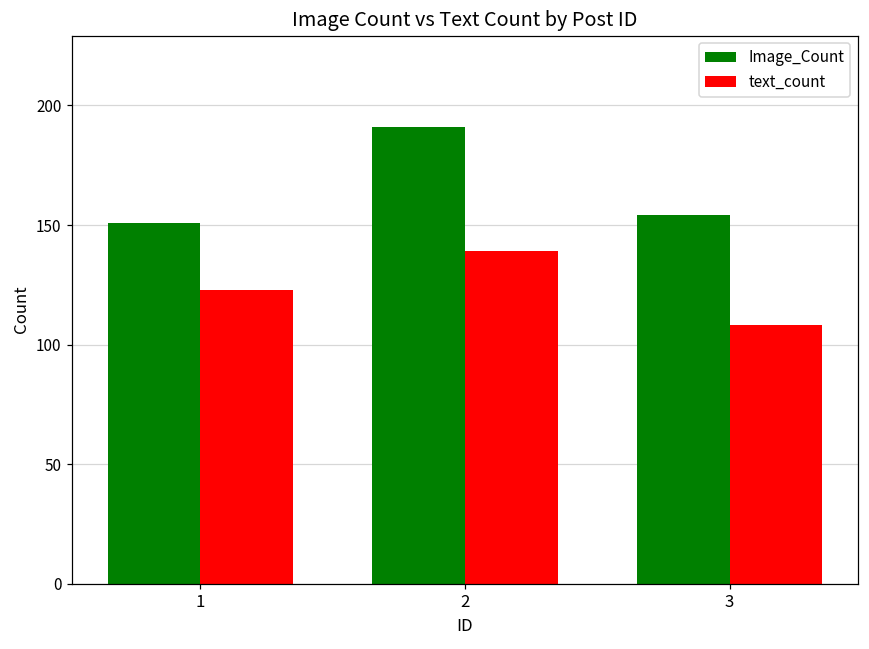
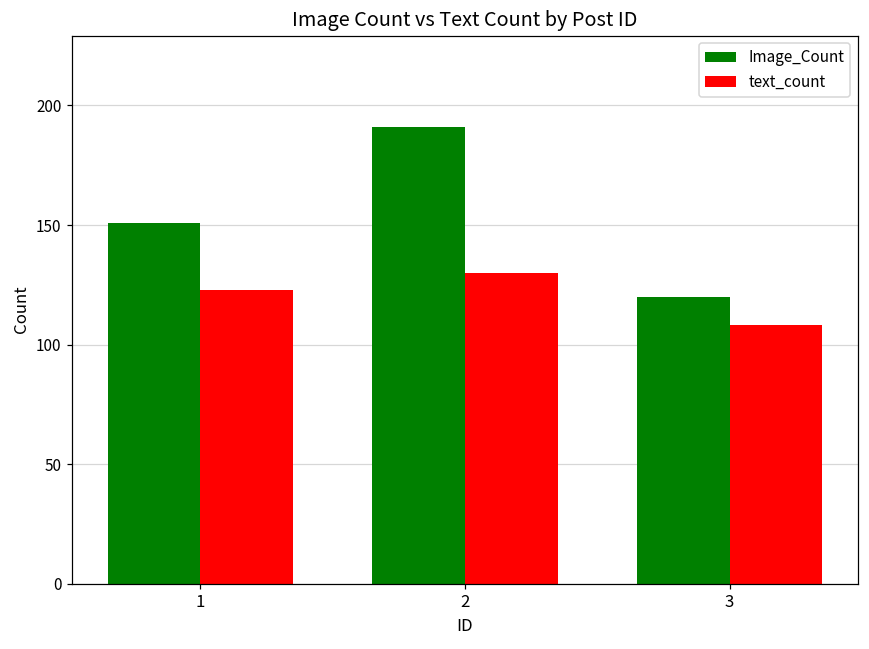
  {
    "Image_Count": {
      "1": 151,
      "2": 191,
-     "3": 154
+     "3": 120
    },
    "text_count": {
      "1": 123,
-     "2": 139,
+     "2": 130,
      "3": 108
    }
  }
